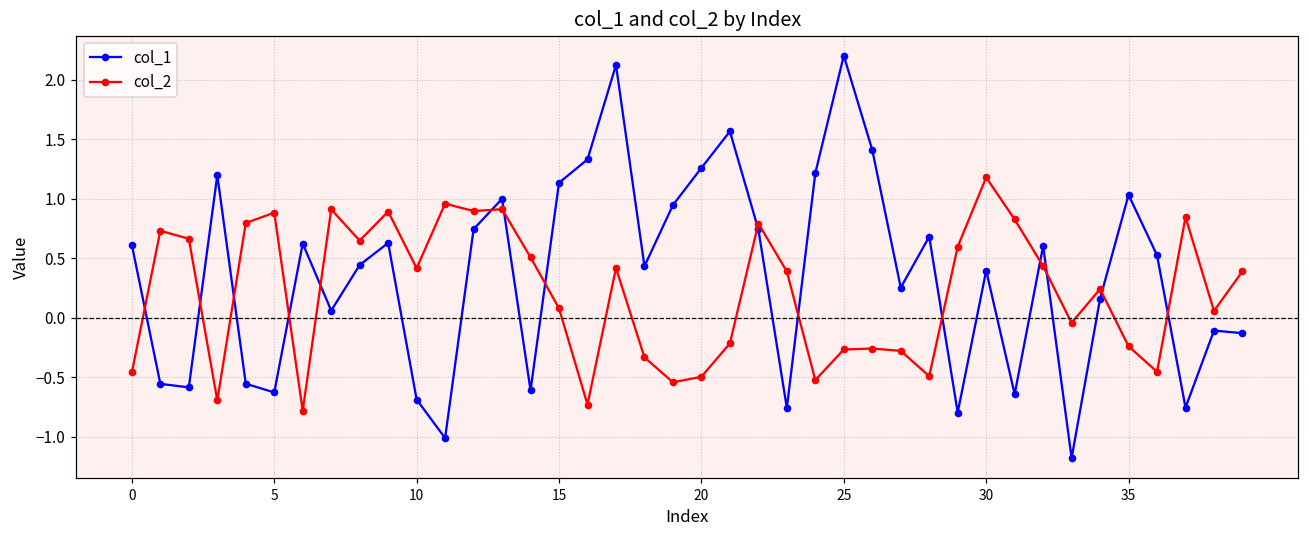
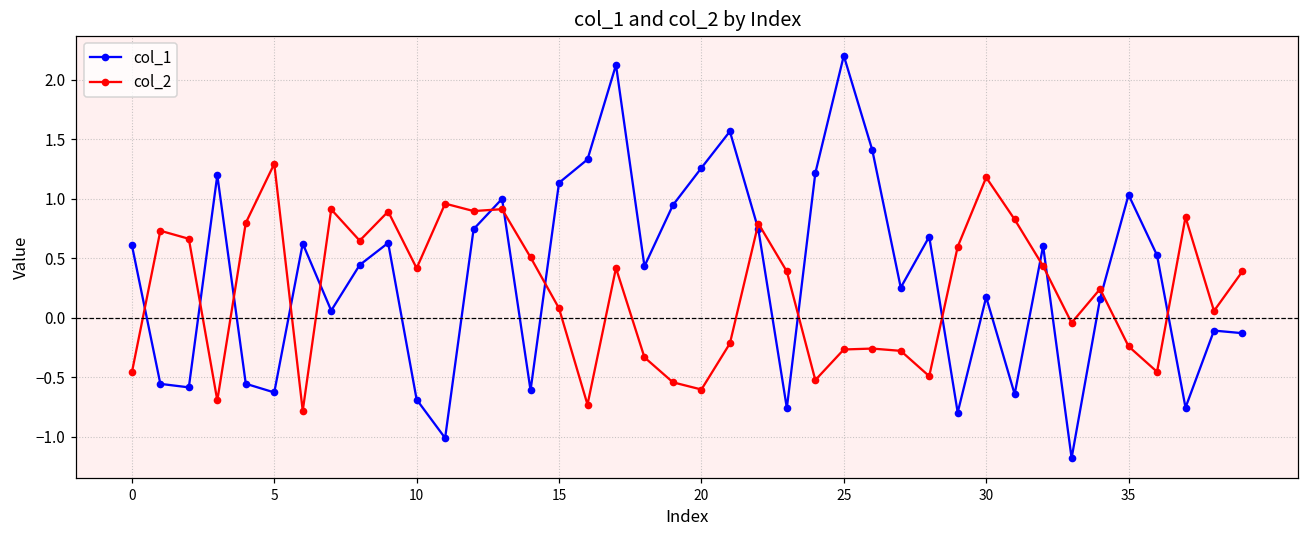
  {
    "col_1": {
      "0": 0.61,
      "5": -0.63,
      "10": -0.69,
      "15": 1.13,
      "20": 1.26,
      "25": 2.20,
-     "30": 0.40,
+     "30": 0.17,
      "35": 1.03
    },
    "col_2": {
      "0": -0.46,
-     "5": 0.88,
+     "5": 1.29,
      "10": 0.42,
      "15": 0.08,
-     "20": -0.50,
+     "20": -0.60,
      "25": -0.27,
      "30": 1.18,
      "35": -0.24
    }
  }
